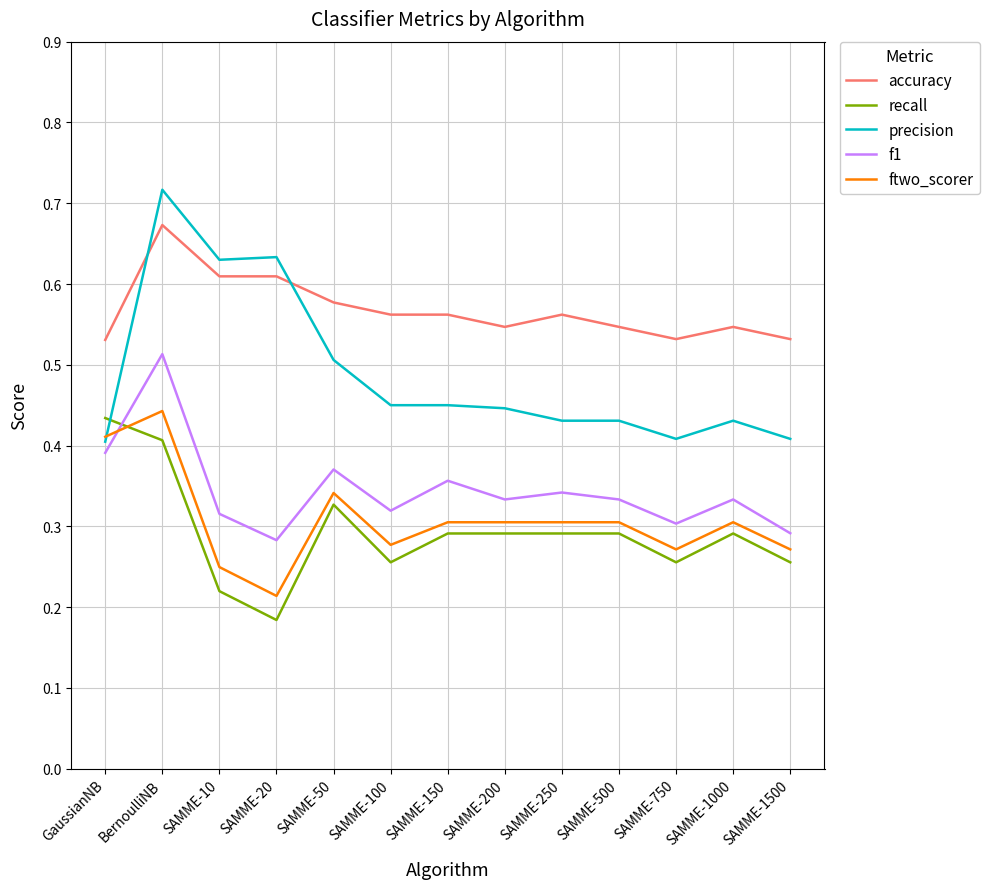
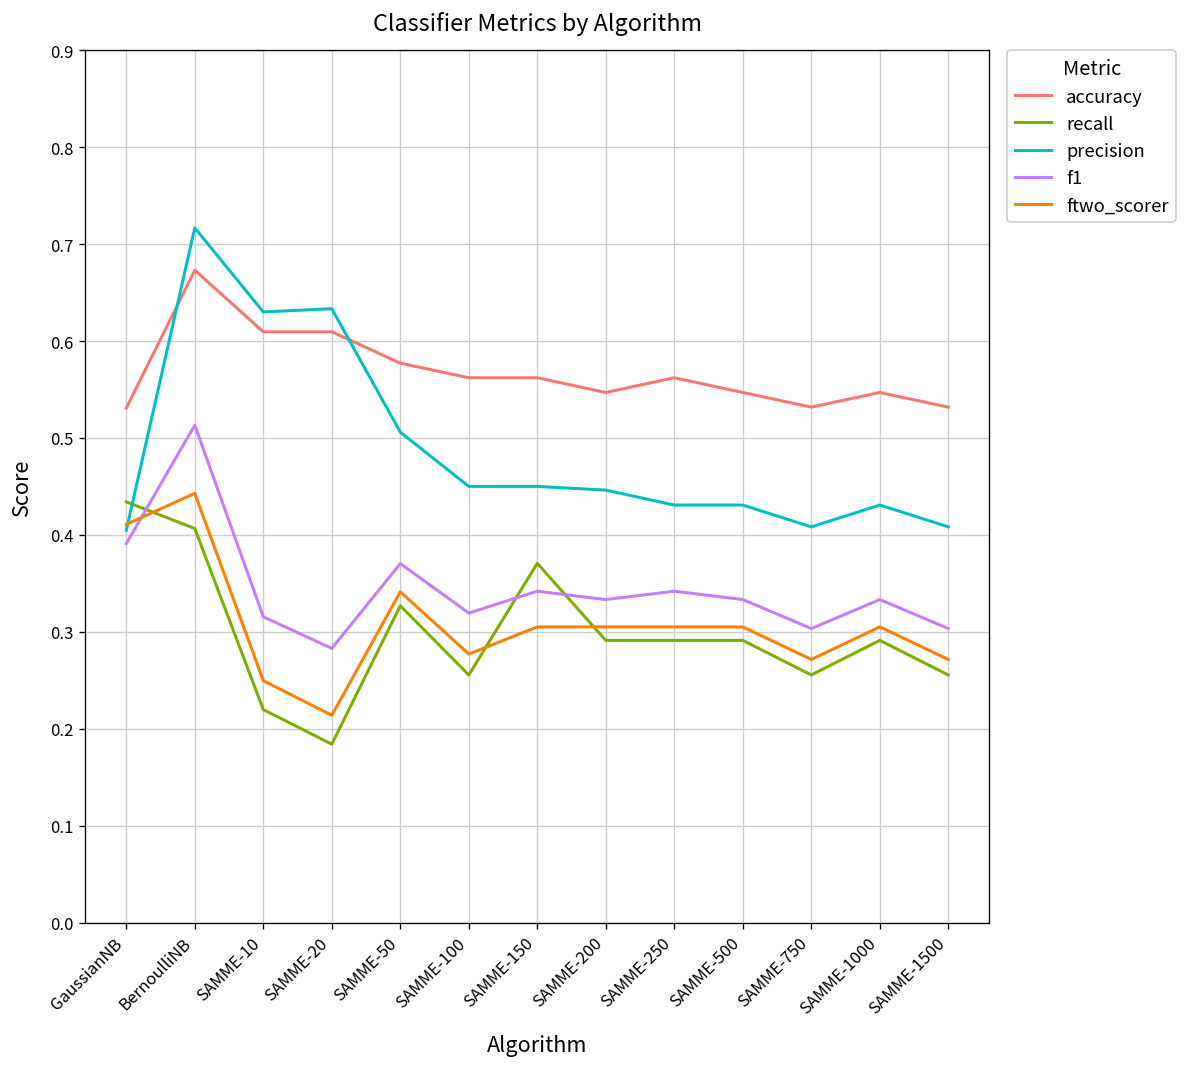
  {
    "accuracy": {
      "GaussianNB": 0.53,
      "BernoulliNB": 0.67,
      "SAMME-10": 0.61,
      "SAMME-20": 0.61,
      "SAMME-50": 0.58,
      "SAMME-100": 0.56,
      "SAMME-150": 0.56,
      "SAMME-200": 0.55,
      "SAMME-250": 0.56,
      "SAMME-500": 0.55,
      "SAMME-750": 0.53,
      "SAMME-1000": 0.55,
      "SAMME-1500": 0.53
    },
    "recall": {
      "GaussianNB": 0.43,
      "BernoulliNB": 0.41,
      "SAMME-10": 0.22,
      "SAMME-20": 0.18,
      "SAMME-50": 0.33,
      "SAMME-100": 0.26,
-     "SAMME-150": 0.29,
+     "SAMME-150": 0.37,
      "SAMME-200": 0.29,
      "SAMME-250": 0.29,
      "SAMME-500": 0.29,
      "SAMME-750": 0.26,
      "SAMME-1000": 0.29,
      "SAMME-1500": 0.26
    },
    "precision": {
      "GaussianNB": 0.40,
      "BernoulliNB": 0.72,
      "SAMME-10": 0.63,
      "SAMME-20": 0.63,
      "SAMME-50": 0.51,
      "SAMME-100": 0.45,
      "SAMME-150": 0.45,
      "SAMME-200": 0.45,
      "SAMME-250": 0.43,
      "SAMME-500": 0.43,
      "SAMME-750": 0.41,
      "SAMME-1000": 0.43,
      "SAMME-1500": 0.41
    },
    "f1": {
      "GaussianNB": 0.39,
      "BernoulliNB": 0.51,
      "SAMME-10": 0.32,
      "SAMME-20": 0.28,
      "SAMME-50": 0.37,
      "SAMME-100": 0.32,
-     "SAMME-150": 0.36,
+     "SAMME-150": 0.34,
      "SAMME-200": 0.33,
      "SAMME-250": 0.34,
      "SAMME-500": 0.33,
      "SAMME-750": 0.30,
      "SAMME-1000": 0.33,
-     "SAMME-1500": 0.29
+     "SAMME-1500": 0.30
    },
    "ftwo_scorer": {
      "GaussianNB": 0.41,
      "BernoulliNB": 0.44,
      "SAMME-10": 0.25,
      "SAMME-20": 0.21,
      "SAMME-50": 0.34,
      "SAMME-100": 0.28,
      "SAMME-150": 0.31,
      "SAMME-200": 0.31,
      "SAMME-250": 0.31,
      "SAMME-500": 0.31,
      "SAMME-750": 0.27,
      "SAMME-1000": 0.31,
      "SAMME-1500": 0.27
    }
  }
